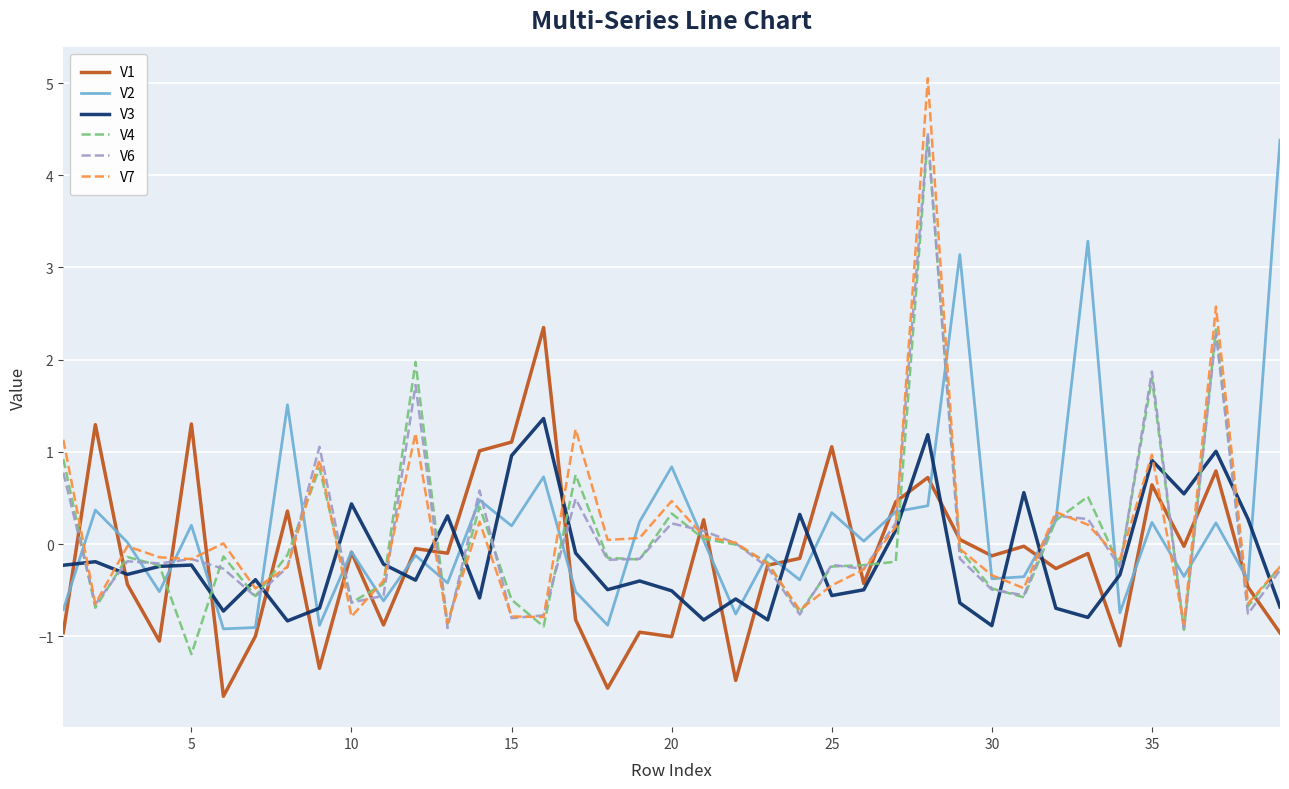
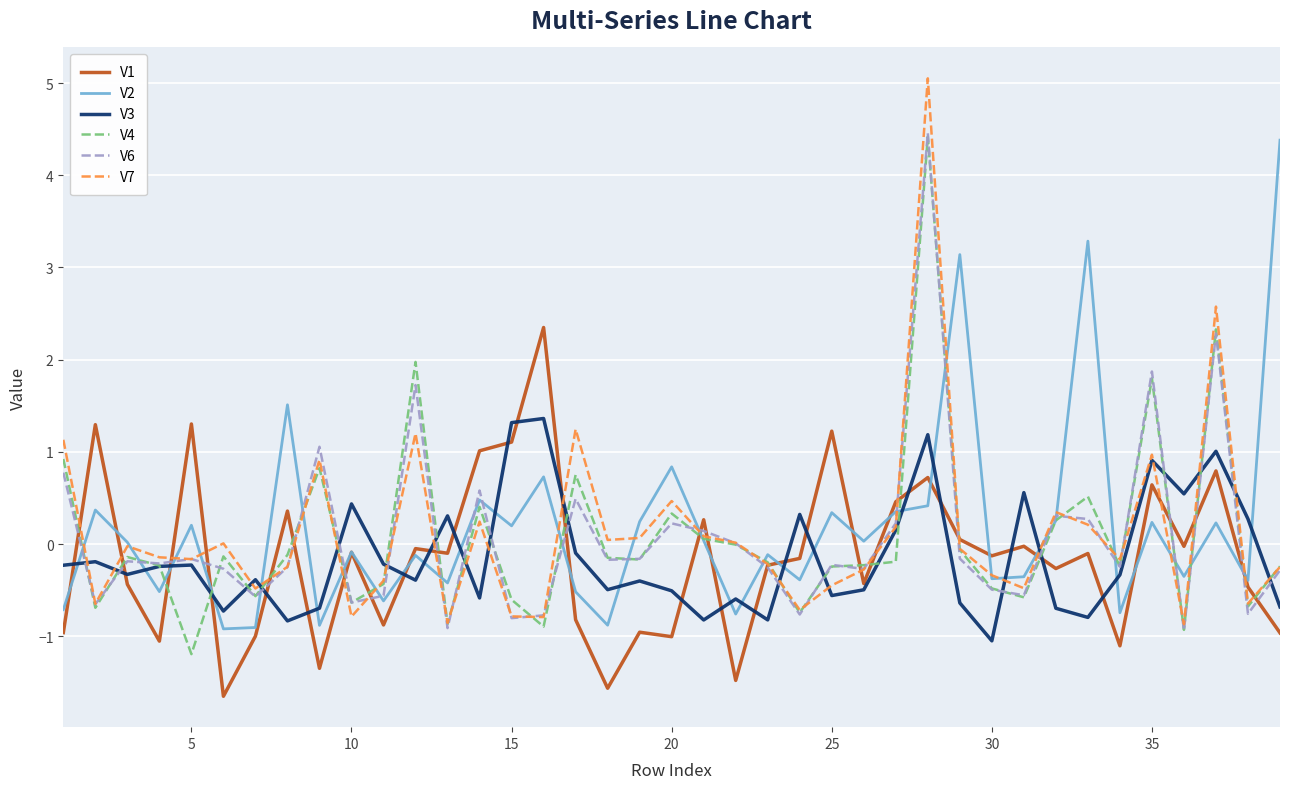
  {
    "V1": {
      "5": 1.3,
      "15": 1.1,
      "20": -1.0,
-     "25": 1.1,
+     "25": 1.2,
      "30": -0.1,
      "35": 0.6
    },
    "V3": {
      "5": -0.2,
      "10": 0.4,
-     "15": 1.0,
+     "15": 1.3,
      "20": -0.5,
      "25": -0.6,
-     "30": -0.9,
+     "30": -1.1,
      "35": 0.9
    },
    "V4": {
      "5": -1.2,
      "15": -0.6,
      "20": 0.3,
      "35": 1.8
    },
    "V7": {
      "10": -0.8,
      "20": 0.5,
      "25": -0.4,
      "30": -0.3,
      "35": 1.0
    }
  }
